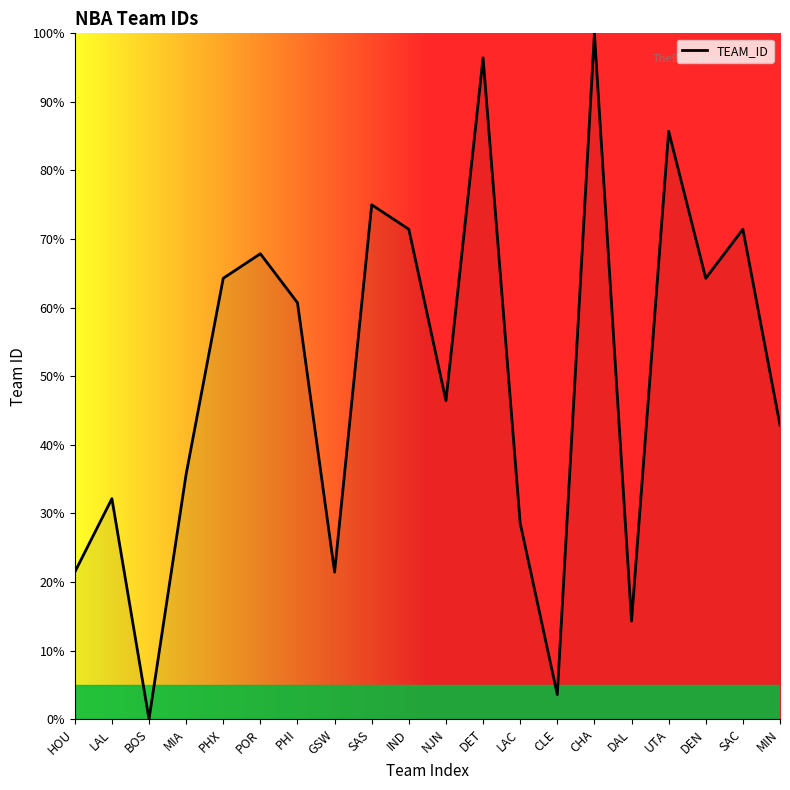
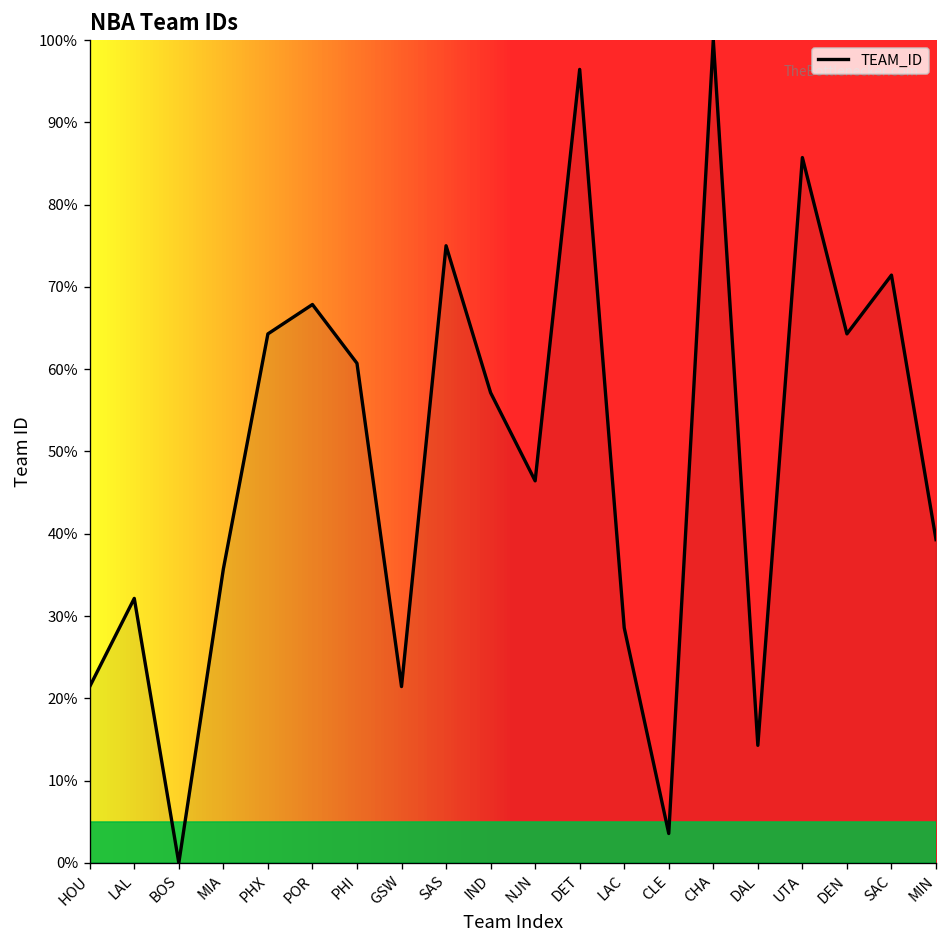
  {
    "HOU": "21%",
    "LAL": "32%",
    "MIA": "36%",
    "PHX": "64%",
    "POR": "68%",
    "PHI": "61%",
    "GSW": "21%",
    "SAS": "75%",
-   "IND": "71%",
+   "IND": "57%",
    "NJN": "46%",
    "DET": "96%",
    "LAC": "29%",
    "CHA": "100%",
    "DAL": "14%",
    "UTA": "86%",
    "DEN": "64%",
    "SAC": "71%",
-   "MIN": "43%"
+   "MIN": "39%"
  }
